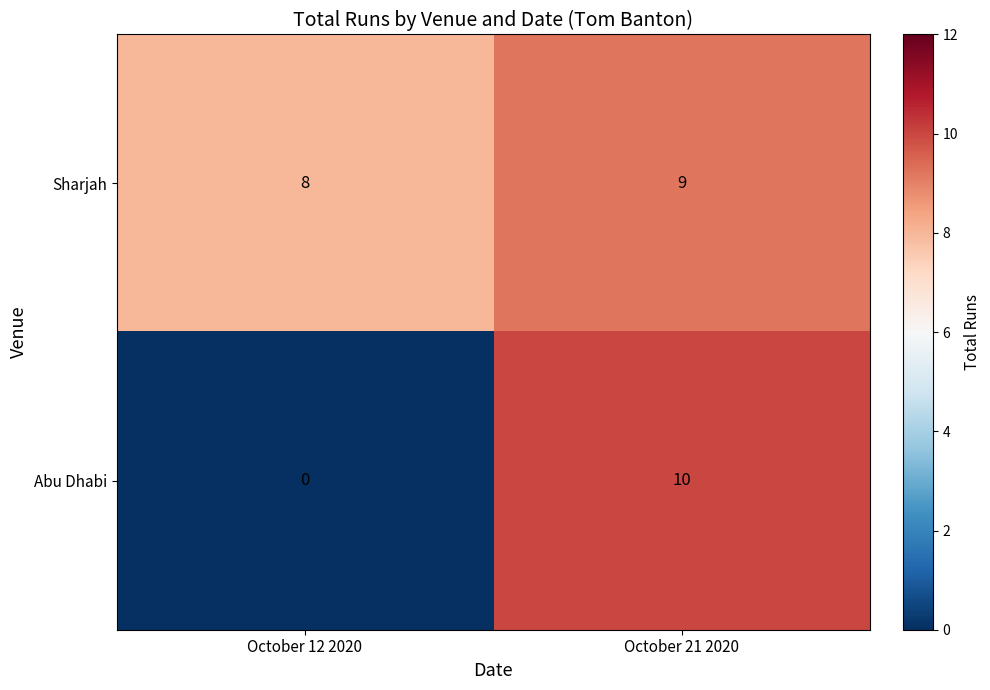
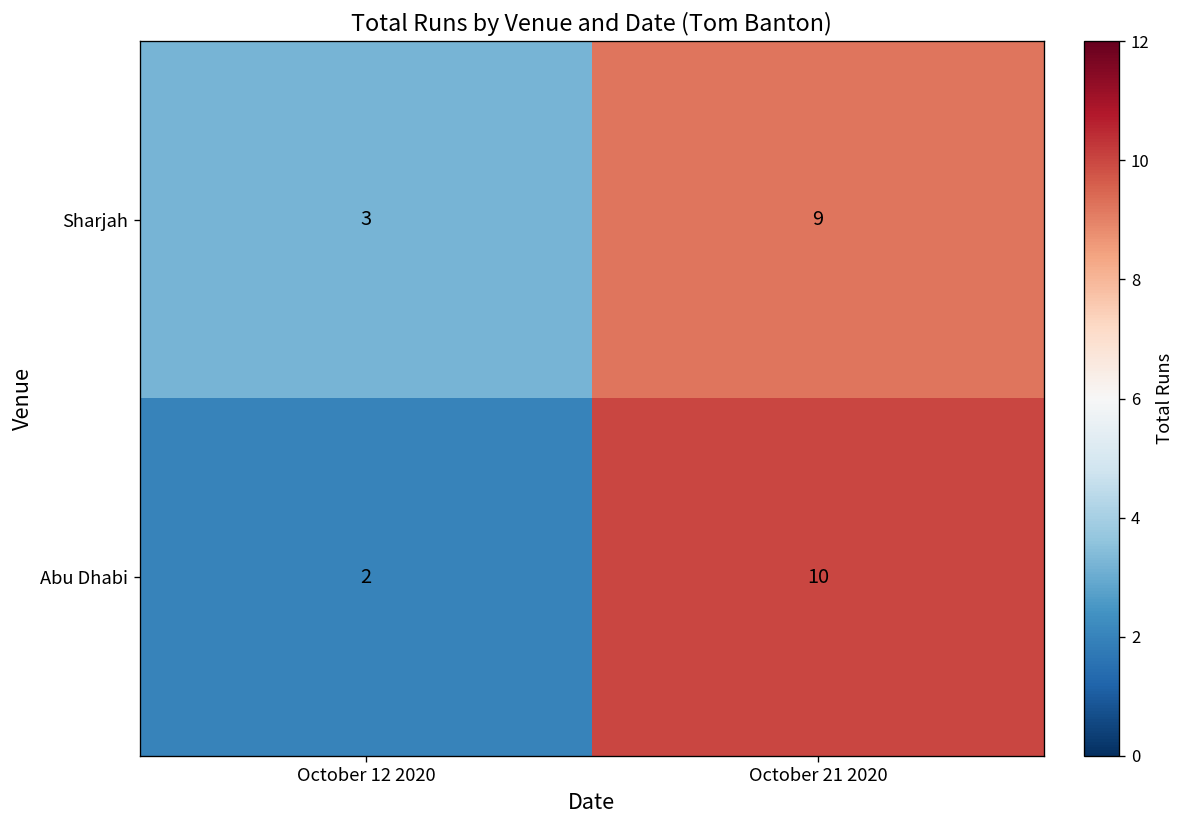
  {
    "Sharjah": {
-     "October 12 2020": 8,
+     "October 12 2020": 3,
      "October 21 2020": 9
    },
    "Abu Dhabi": {
-     "October 12 2020": 0,
+     "October 12 2020": 2,
      "October 21 2020": 10
    }
  }
